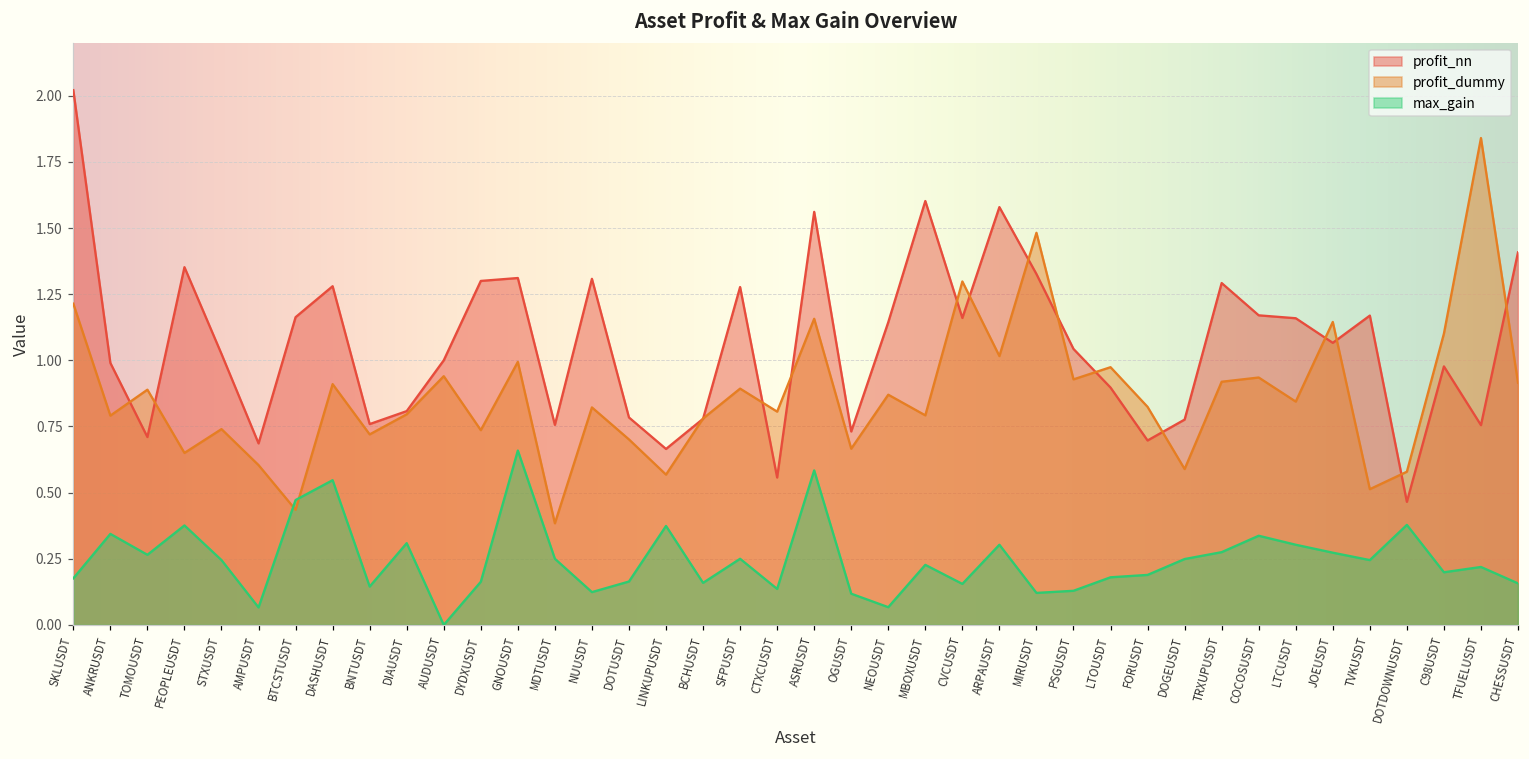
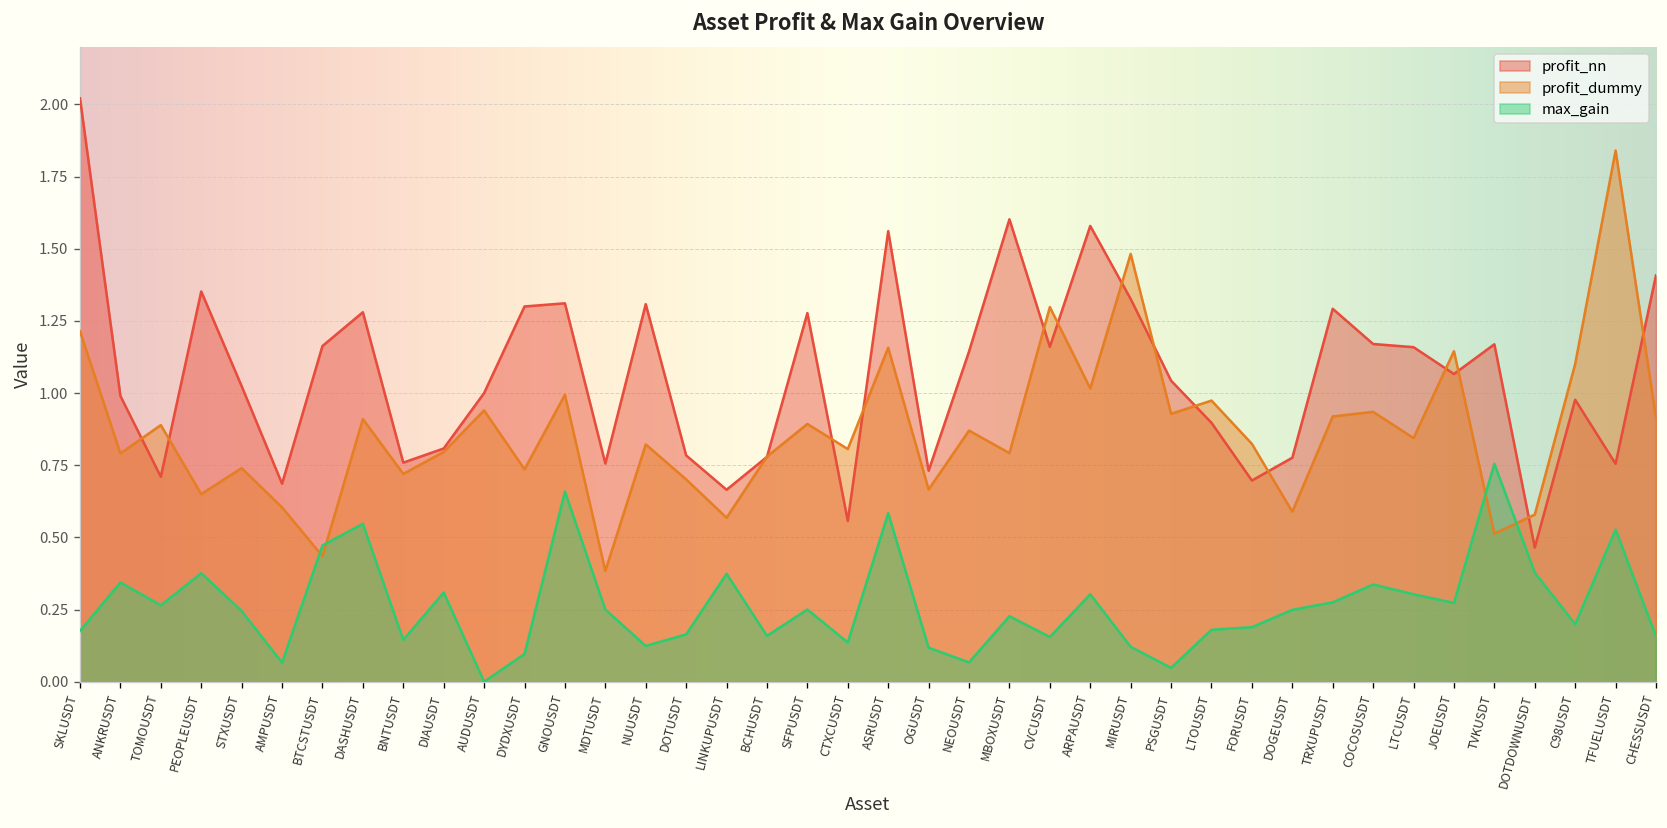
  {
    "max_gain": {
      "SKLUSDT": 0.18,
      "ANKRUSDT": 0.34,
      "TOMOUSDT": 0.27,
      "PEOPLEUSDT": 0.38,
      "STXUSDT": 0.25,
      "AMPUSDT": 0.07,
      "BTCSTUSDT": 0.47,
      "DASHUSDT": 0.55,
      "BNTUSDT": 0.15,
      "DIAUSDT": 0.31,
      "AUDUSDT": 0.00,
-     "DYDXUSDT": 0.16,
+     "DYDXUSDT": 0.10,
      "GNOUSDT": 0.66,
      "MDTUSDT": 0.25,
      "NUUSDT": 0.12,
      "DOTUSDT": 0.16,
      "LINKUPUSDT": 0.37,
      "BCHUSDT": 0.16,
      "SFPUSDT": 0.25,
      "CTXCUSDT": 0.14,
      "ASRUSDT": 0.58,
      "OGUSDT": 0.12,
      "NEOUSDT": 0.07,
      "MBOXUSDT": 0.23,
      "CVCUSDT": 0.16,
      "ARPAUSDT": 0.30,
      "MIRUSDT": 0.12,
-     "PSGUSDT": 0.13,
+     "PSGUSDT": 0.05,
      "LTOUSDT": 0.18,
      "FORUSDT": 0.19,
      "DOGEUSDT": 0.25,
      "TRXUPUSDT": 0.28,
      "COCOSUSDT": 0.34,
      "LTCUSDT": 0.30,
      "JOEUSDT": 0.27,
-     "TVKUSDT": 0.25,
+     "TVKUSDT": 0.76,
      "DOTDOWNUSDT": 0.38,
      "C98USDT": 0.20,
-     "TFUELUSDT": 0.22,
+     "TFUELUSDT": 0.53,
      "CHESSUSDT": 0.16
    }
  }
